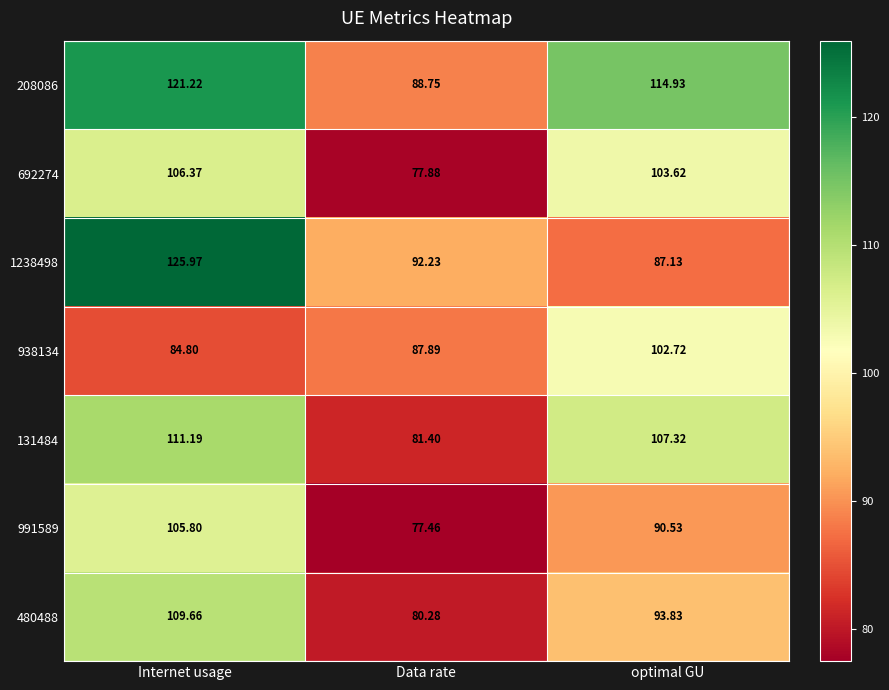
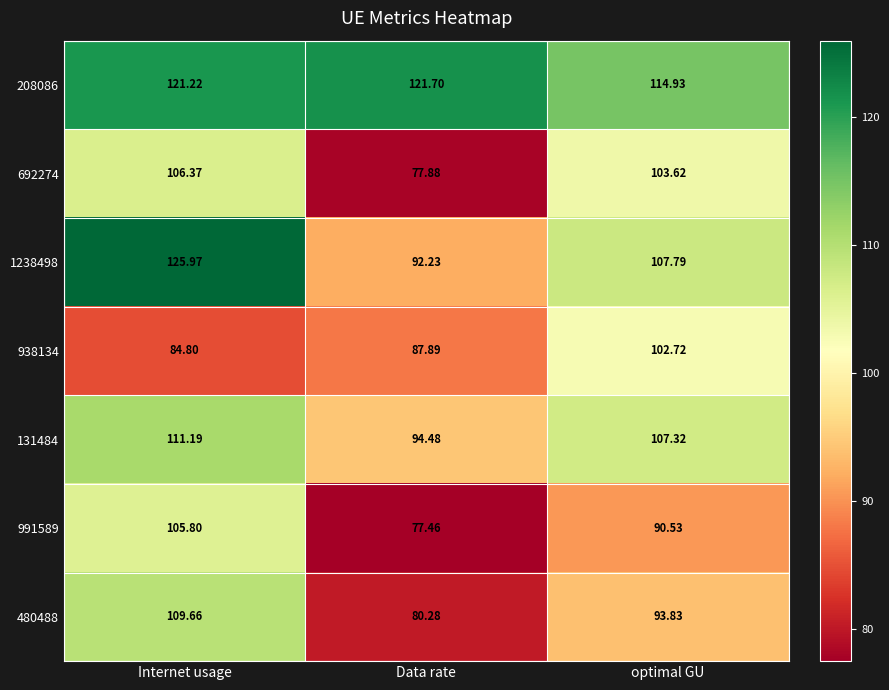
  {
    "208086": {
      "Internet usage": 121.22,
-     "Data rate": 88.75,
+     "Data rate": 121.70,
      "optimal GU": 114.93
    },
    "692274": {
      "Internet usage": 106.37,
      "Data rate": 77.88,
      "optimal GU": 103.62
    },
    "1238498": {
      "Internet usage": 125.97,
      "Data rate": 92.23,
-     "optimal GU": 87.13
+     "optimal GU": 107.79
    },
    "938134": {
      "Internet usage": 84.80,
      "Data rate": 87.89,
      "optimal GU": 102.72
    },
    "131484": {
      "Internet usage": 111.19,
-     "Data rate": 81.40,
+     "Data rate": 94.48,
      "optimal GU": 107.32
    },
    "991589": {
      "Internet usage": 105.80,
      "Data rate": 77.46,
      "optimal GU": 90.53
    },
    "480488": {
      "Internet usage": 109.66,
      "Data rate": 80.28,
      "optimal GU": 93.83
    }
  }
